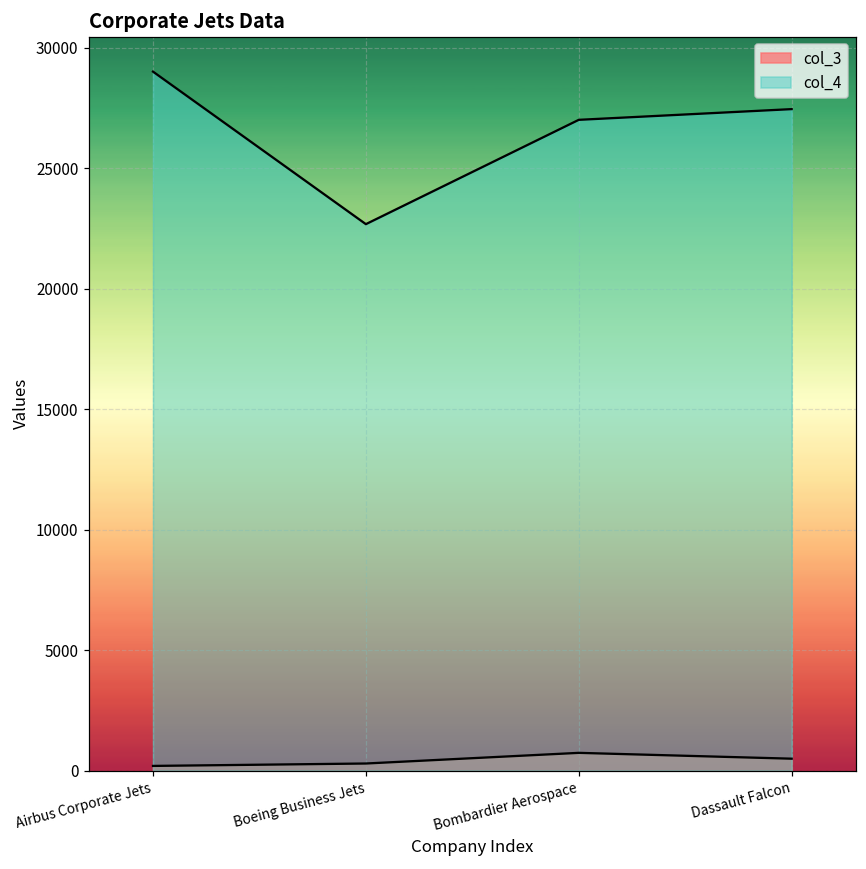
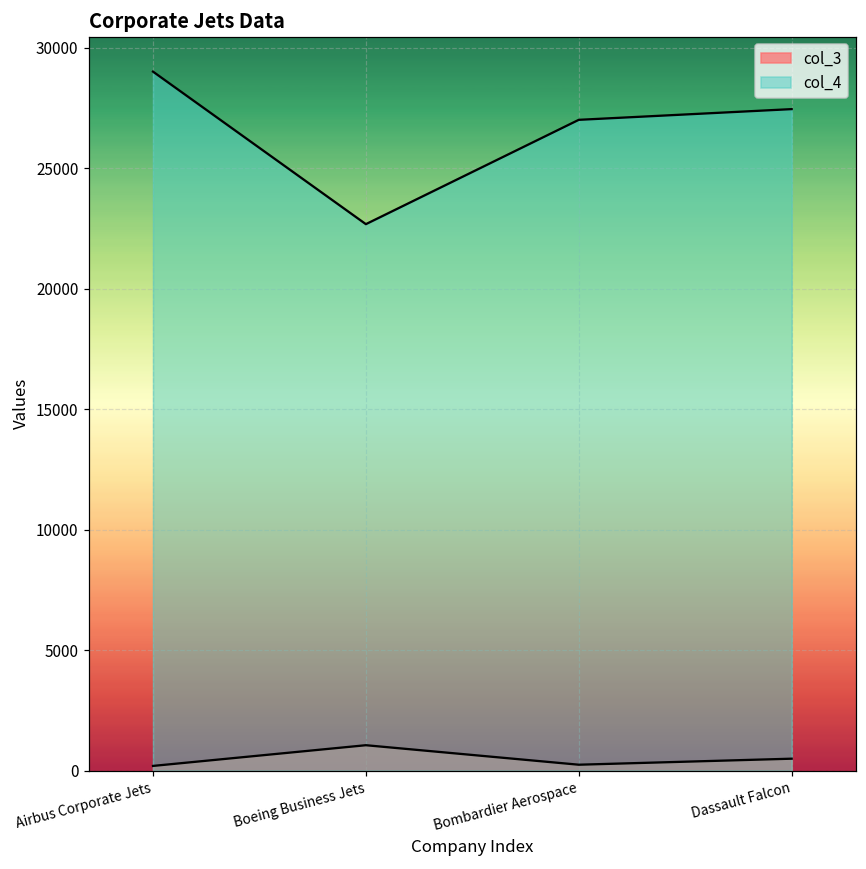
  {
    "col_3": {
      "Airbus Corporate Jets": 200,
-     "Boeing Business Jets": 300,
-     "Bombardier Aerospace": 700,
+     "Boeing Business Jets": 1100,
+     "Bombardier Aerospace": 300,
      "Dassault Falcon": 500
    },
    "col_4": {
      "Airbus Corporate Jets": 29000,
      "Boeing Business Jets": 22700,
      "Bombardier Aerospace": 27000,
      "Dassault Falcon": 27400
    }
  }
